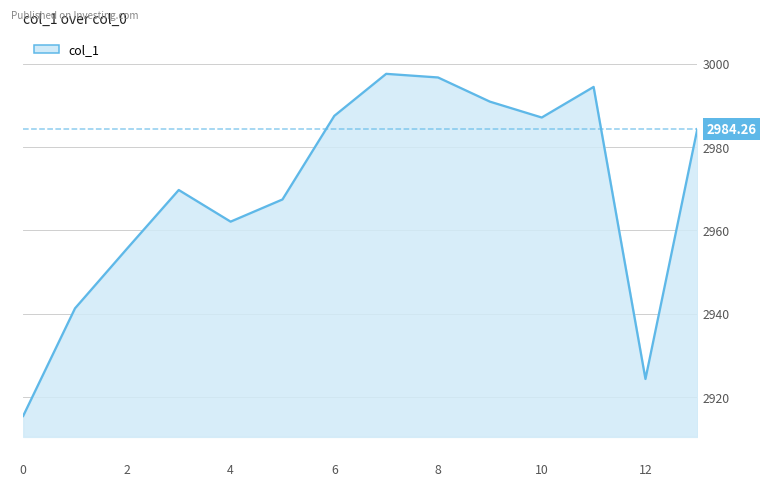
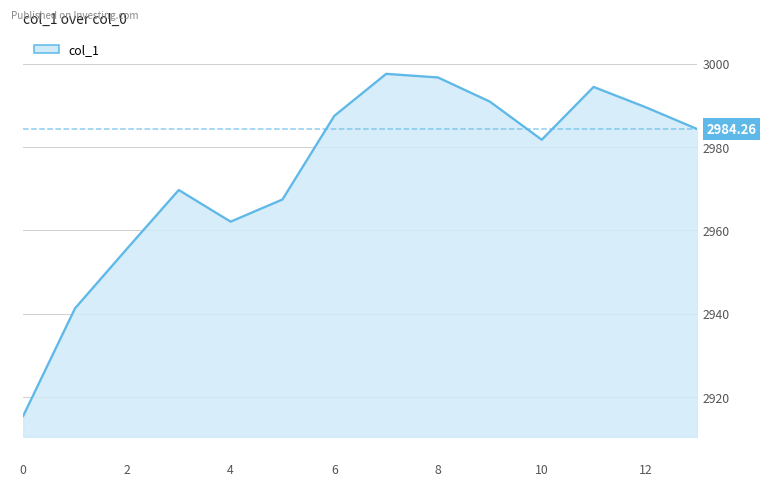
  {
    "0": 2915,
    "2": 2956,
    "4": 2962,
    "6": 2987,
    "8": 2997,
-   "10": 2987,
-   "12": 2924
+   "10": 2982,
+   "12": 2990
  }
